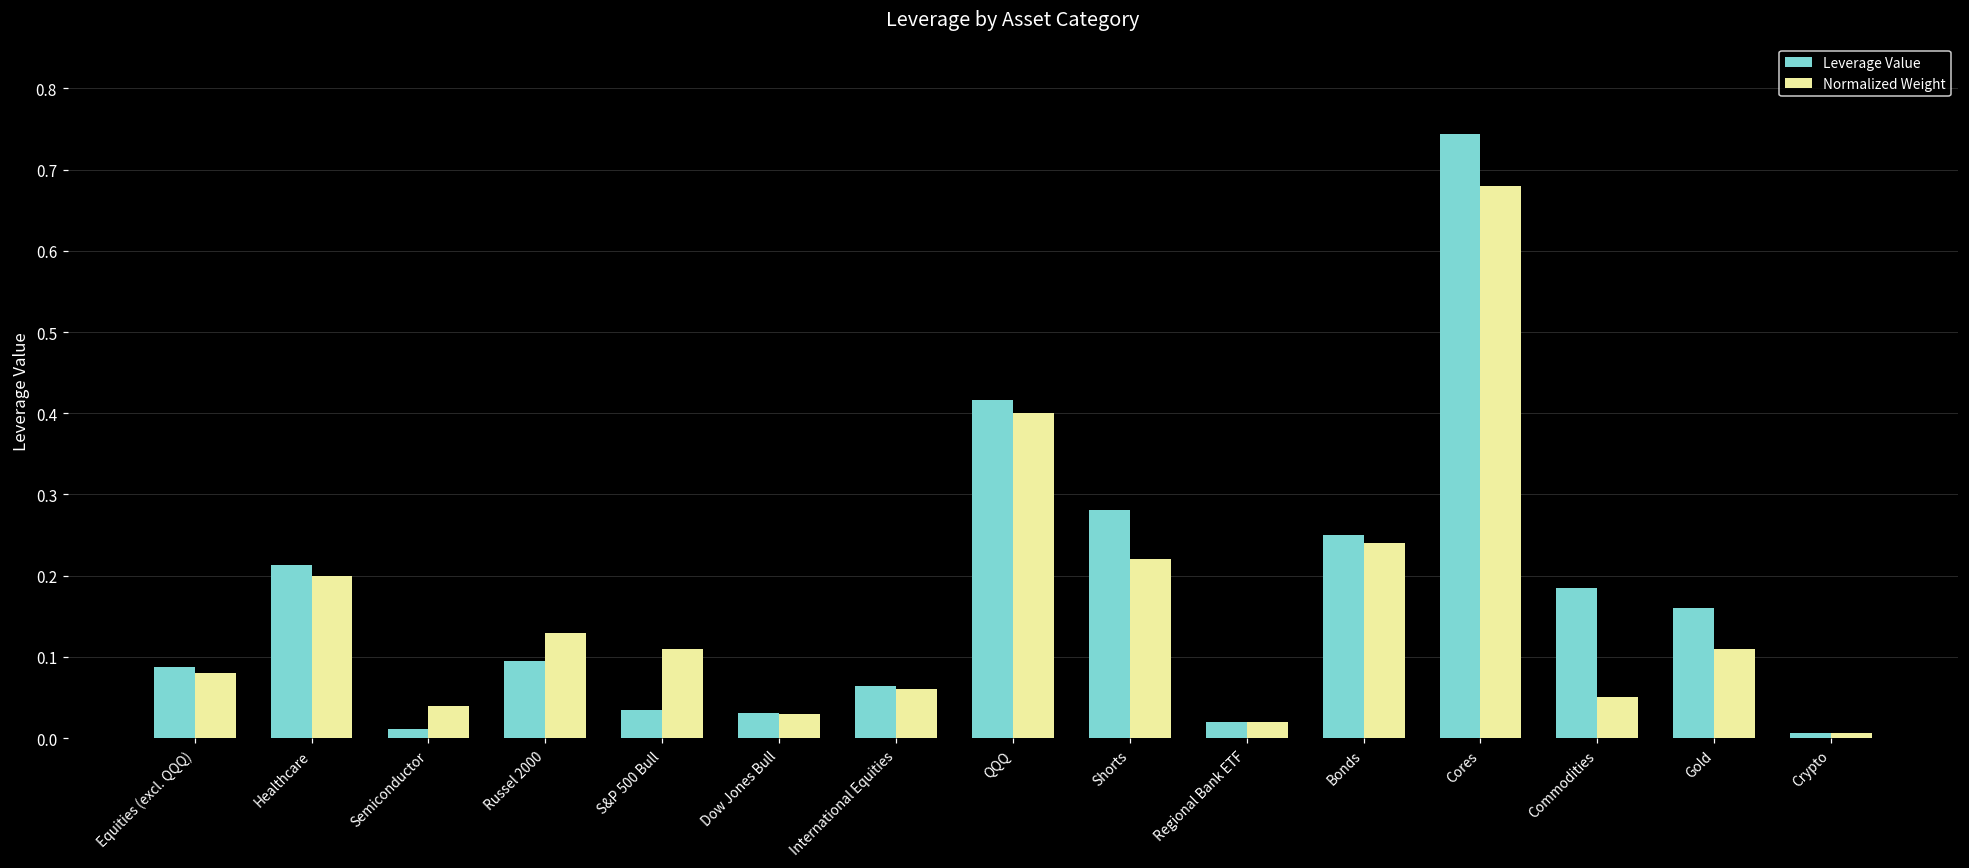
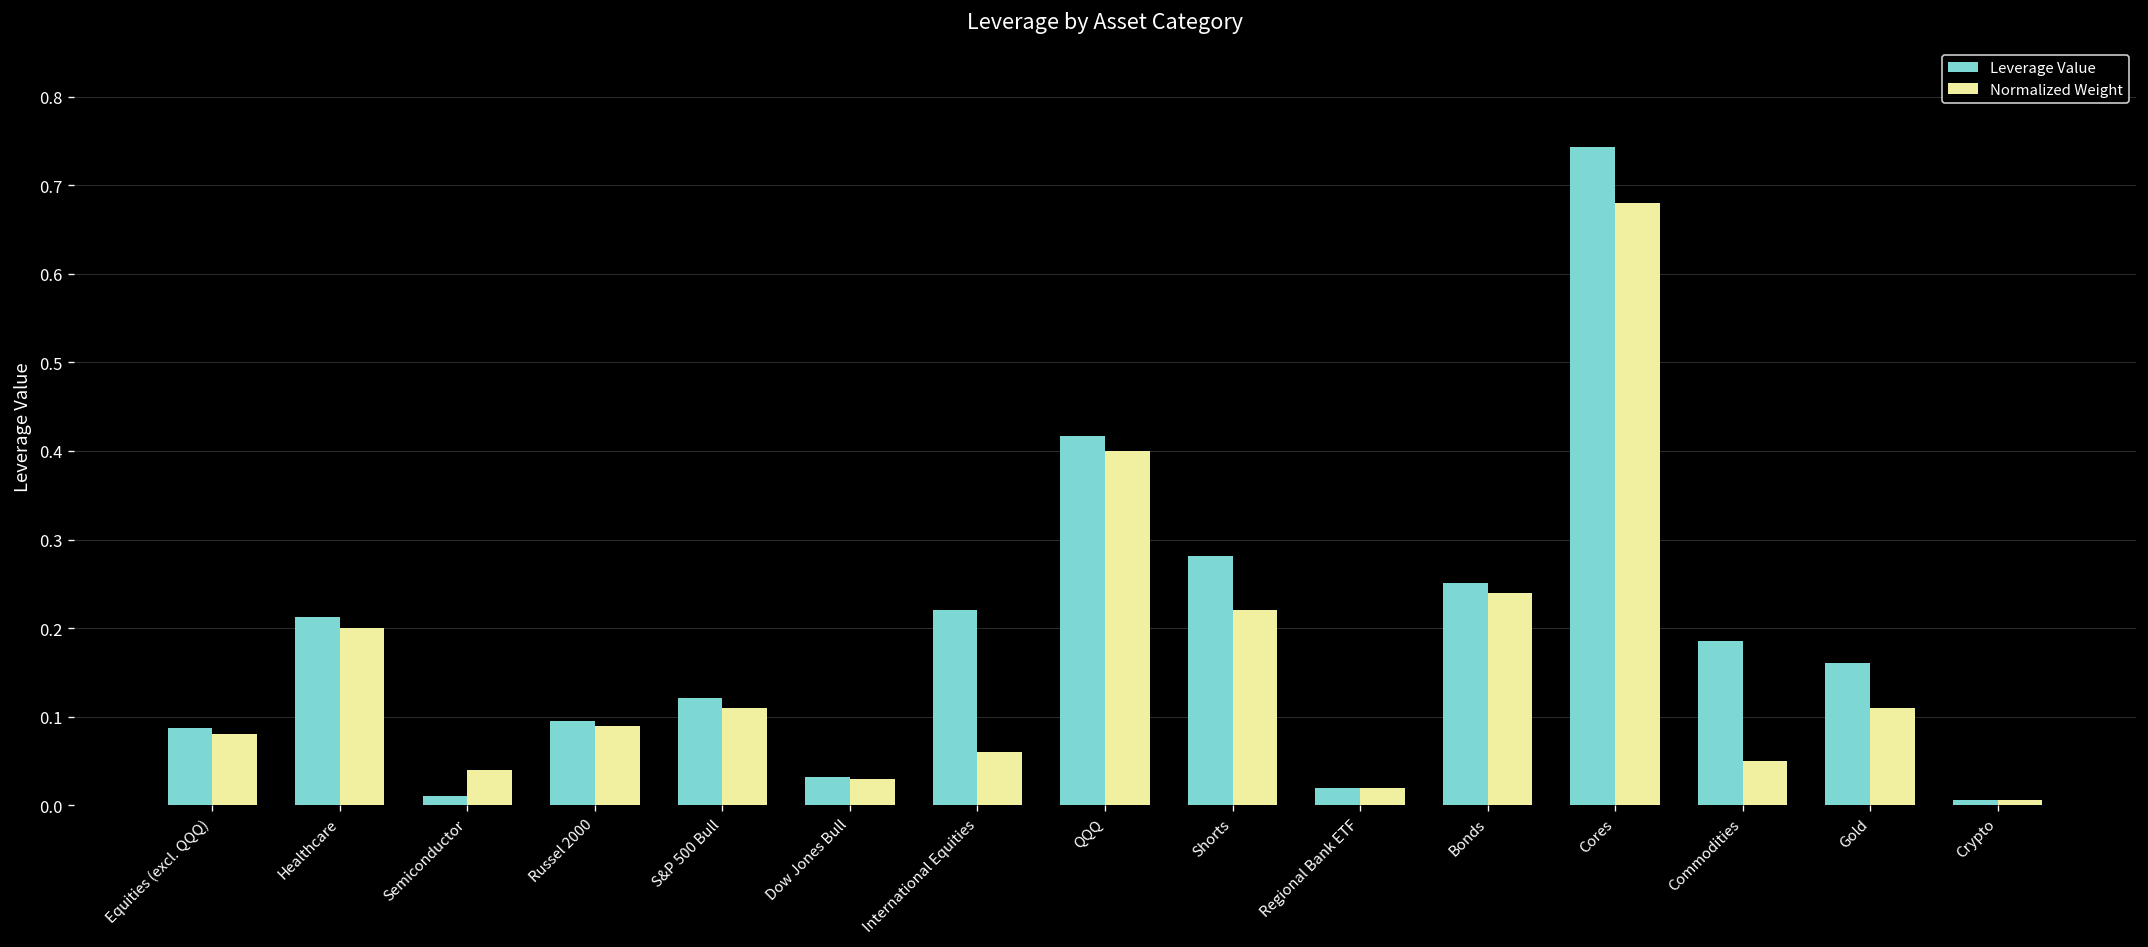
  {
    "Leverage Value": {
      "Equities (excl. QQQ)": 0.09,
      "Healthcare": 0.21,
      "Semiconductor": 0.01,
      "Russel 2000": 0.09,
-     "S&P 500 Bull": 0.03,
+     "S&P 500 Bull": 0.12,
      "Dow Jones Bull": 0.03,
-     "International Equities": 0.06,
+     "International Equities": 0.22,
      "QQQ": 0.42,
      "Shorts": 0.28,
      "Regional Bank ETF": 0.02,
      "Bonds": 0.25,
      "Cores": 0.74,
      "Commodities": 0.19,
      "Gold": 0.16,
      "Crypto": 0.01
    },
    "Normalized Weight": {
      "Equities (excl. QQQ)": 0.08,
      "Healthcare": 0.20,
      "Semiconductor": 0.04,
-     "Russel 2000": 0.13,
+     "Russel 2000": 0.09,
      "S&P 500 Bull": 0.11,
      "Dow Jones Bull": 0.03,
      "International Equities": 0.06,
      "QQQ": 0.40,
      "Shorts": 0.22,
      "Regional Bank ETF": 0.02,
      "Bonds": 0.24,
      "Cores": 0.68,
      "Commodities": 0.05,
      "Gold": 0.11,
      "Crypto": 0.01
    }
  }
